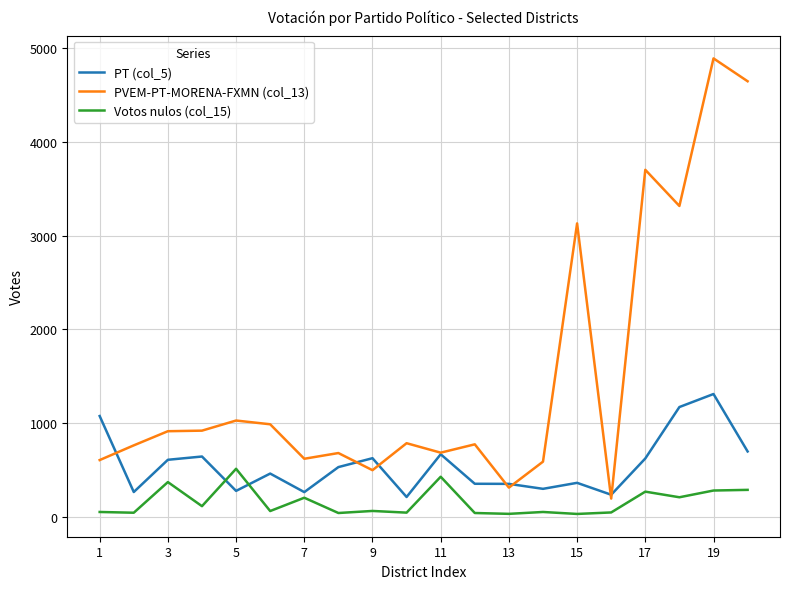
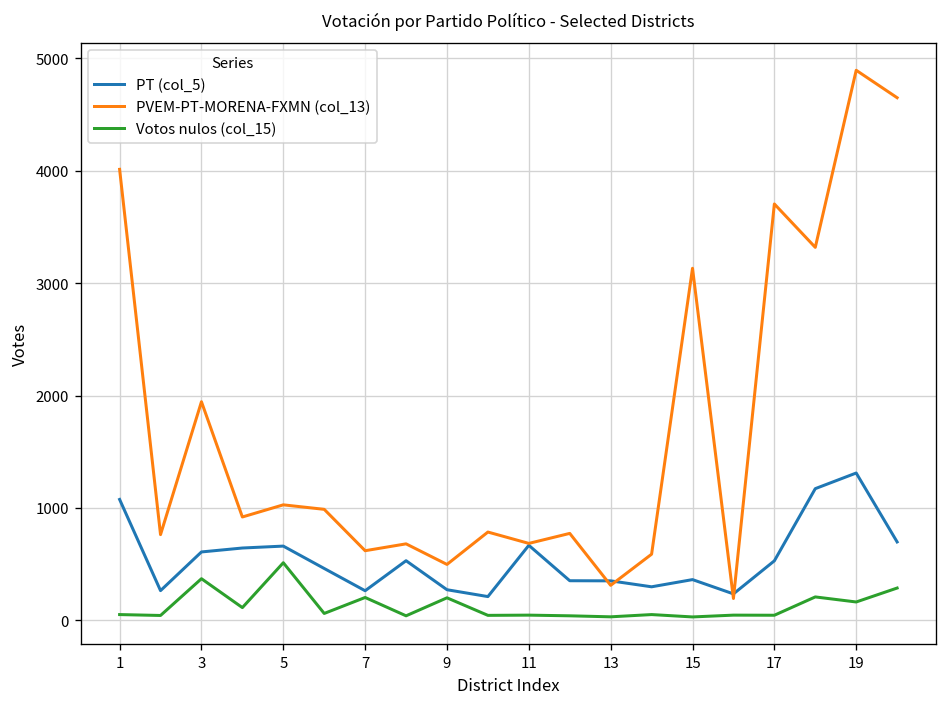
  {
    "PT (col_5)": {
      "1": 1100,
      "3": 600,
-     "5": 300,
+     "5": 700,
      "7": 300,
-     "9": 600,
+     "9": 300,
      "13": 400,
      "15": 400,
-     "17": 600,
+     "17": 500,
      "19": 1300
    },
    "PVEM-PT-MORENA-FXMN (col_13)": {
-     "1": 600,
-     "3": 900,
+     "1": 4000,
+     "3": 1900,
      "5": 1000,
      "7": 600,
      "9": 500,
      "13": 300,
      "15": 3100,
      "17": 3700,
      "19": 4900
    },
    "Votos nulos (col_15)": {
      "1": 100,
      "3": 400,
      "5": 500,
      "7": 200,
-     "9": 100,
-     "11": 400,
+     "9": 200,
+     "11": 0,
      "13": 0,
      "15": 0,
-     "17": 300,
-     "19": 300
+     "17": 0,
+     "19": 200
    }
  }
